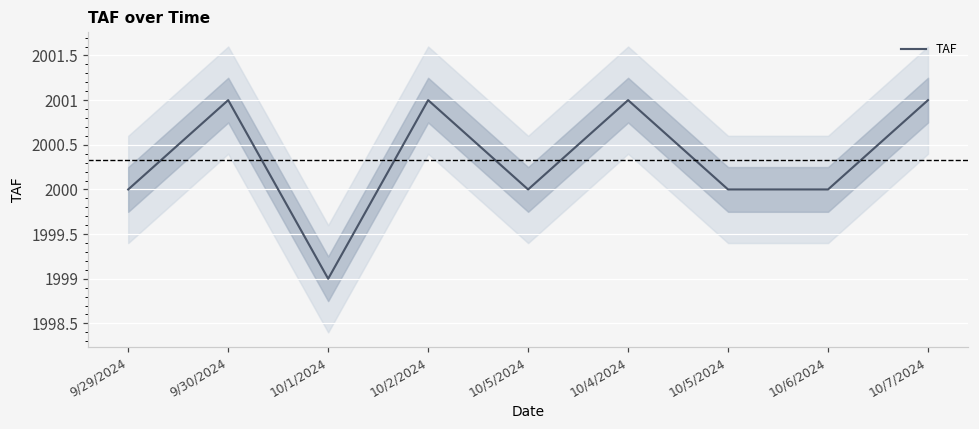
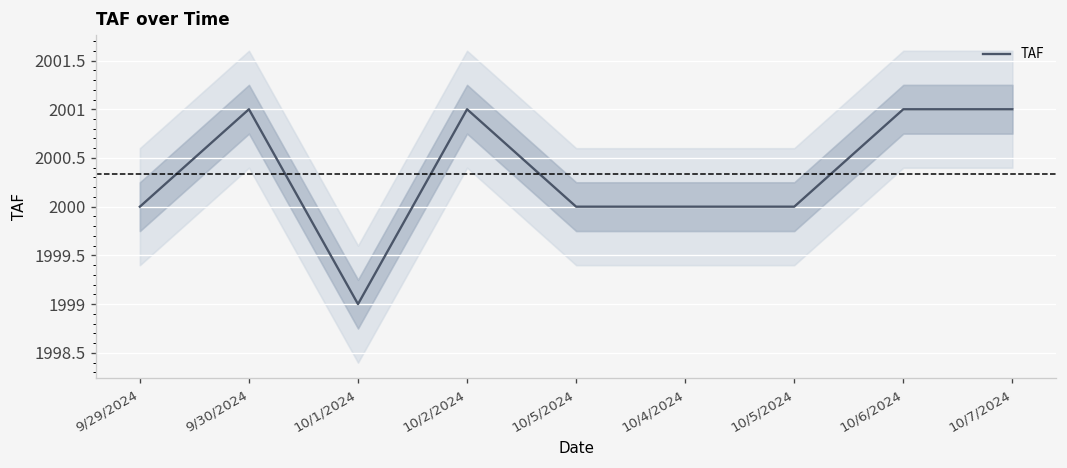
  {
    "TAF": {
      "9/29/2024": 2000,
      "9/30/2024": 2001,
      "10/1/2024": 1999,
      "10/2/2024": 2001,
-     "10/4/2024": 2001,
-     "10/6/2024": 2000,
+     "10/4/2024": 2000,
+     "10/6/2024": 2001,
      "10/7/2024": 2001
    }
  }
